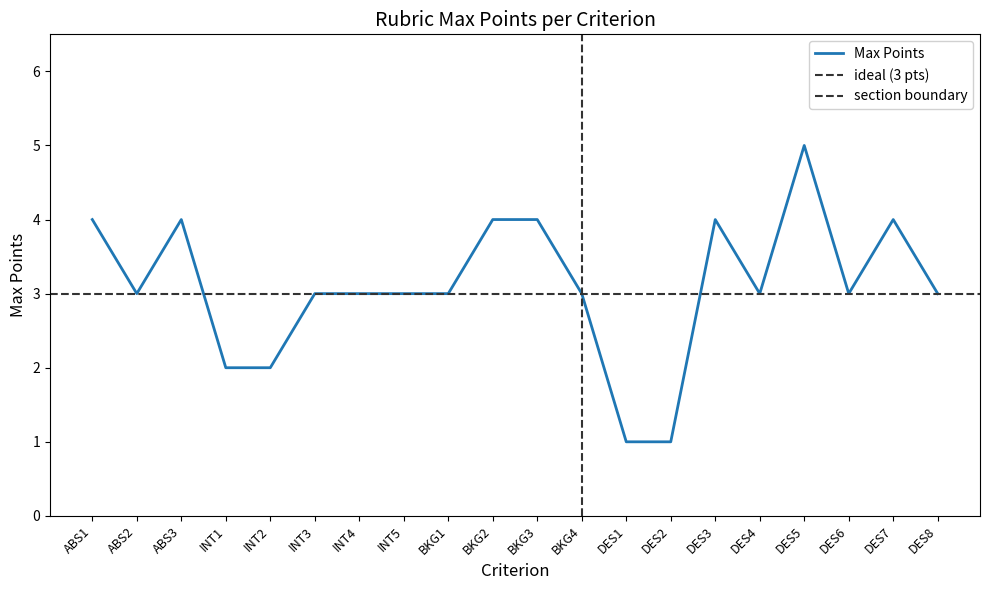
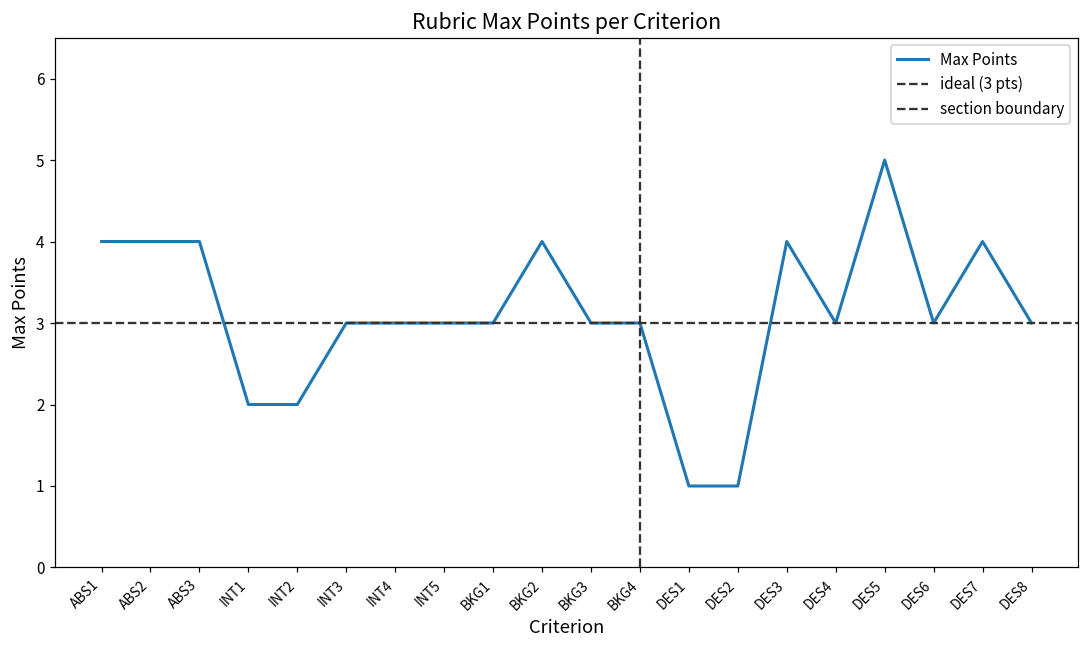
  {
    "ABS1": 4,
-   "ABS2": 3,
+   "ABS2": 4,
    "ABS3": 4,
    "INT1": 2,
    "INT2": 2,
    "INT3": 3,
    "INT4": 3,
    "INT5": 3,
    "BKG1": 3,
    "BKG2": 4,
-   "BKG3": 4,
+   "BKG3": 3,
    "BKG4": 3,
    "DES1": 1,
    "DES2": 1,
    "DES3": 4,
    "DES4": 3,
    "DES5": 5,
    "DES6": 3,
    "DES7": 4,
    "DES8": 3
  }
